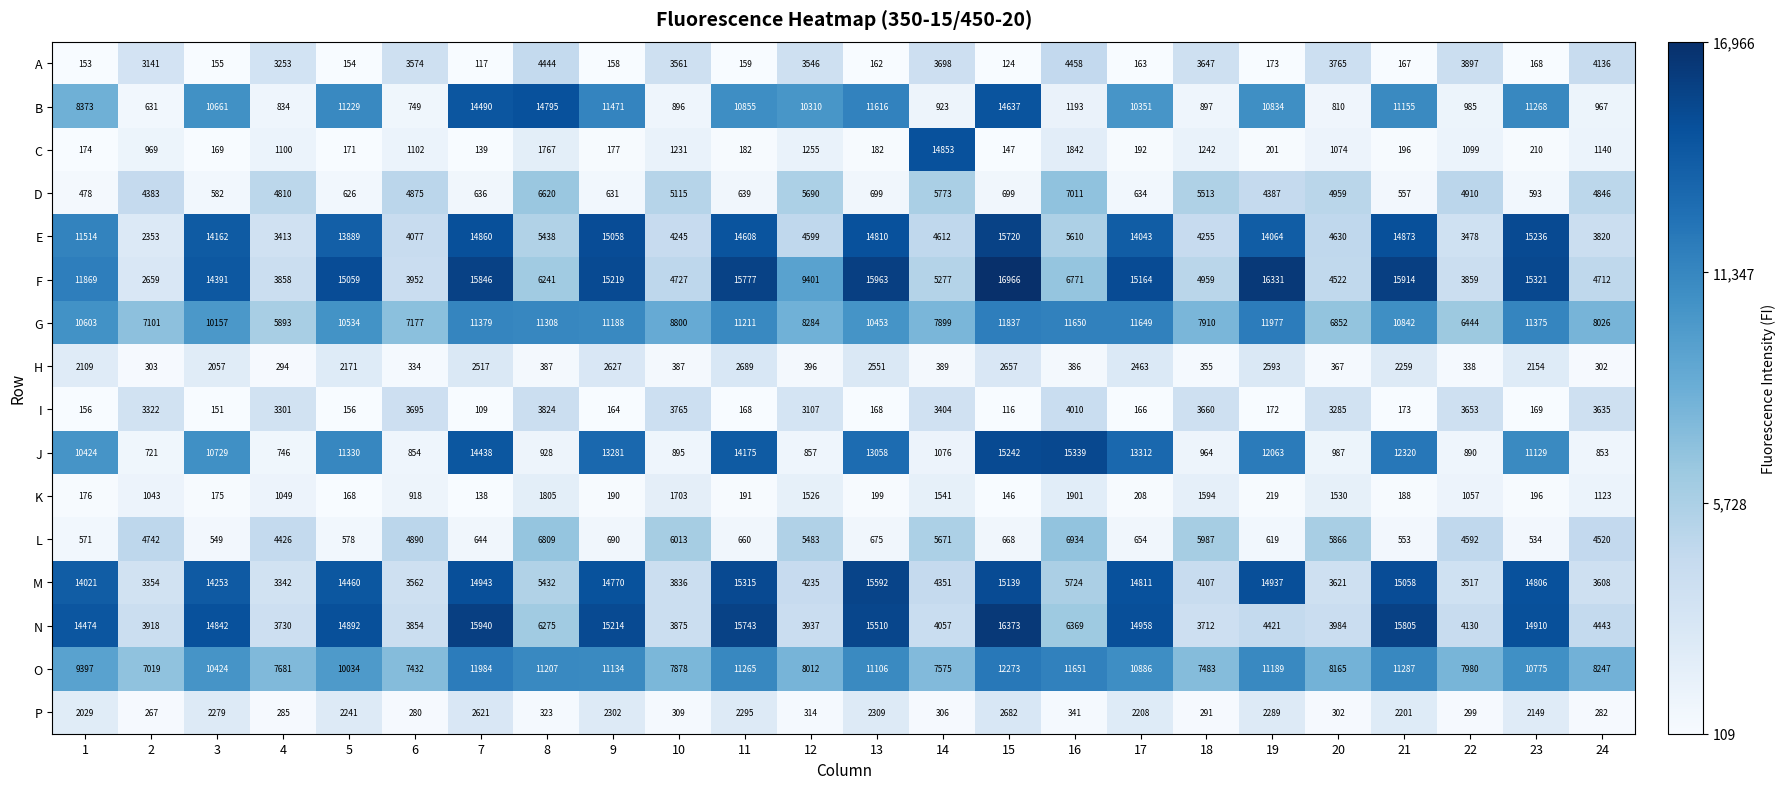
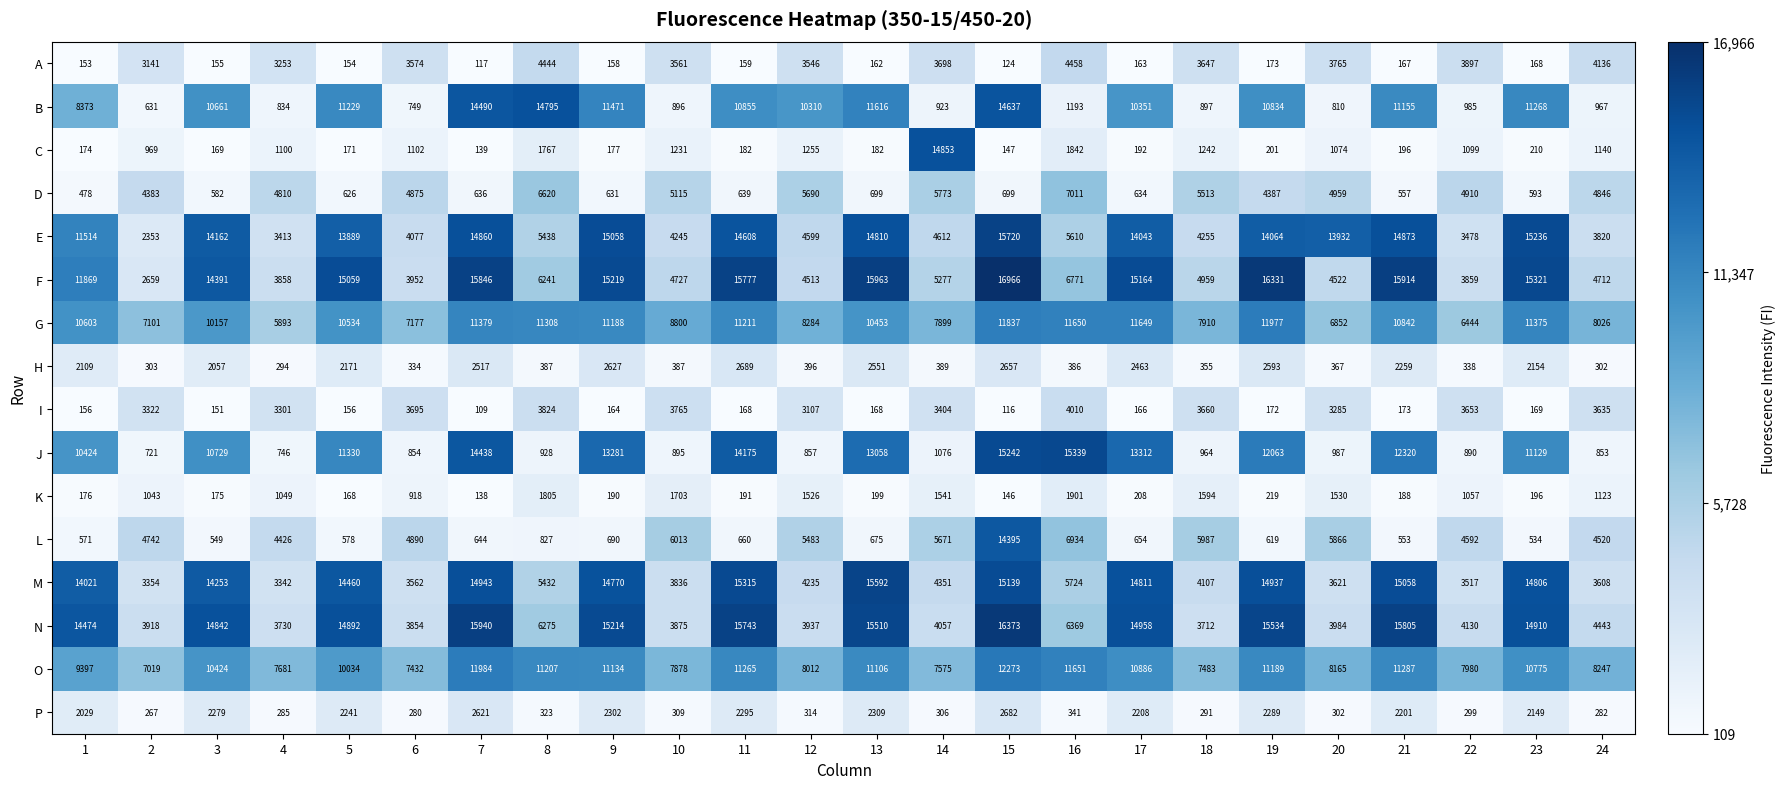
  {
    "E": {
      "1": 11514,
      "2": 2353,
      "3": 14162,
      "4": 3413,
      "5": 13889,
      "6": 4077,
      "7": 14860,
      "8": 5438,
      "9": 15058,
      "10": 4245,
      "11": 14608,
      "12": 4599,
      "13": 14810,
      "14": 4612,
      "15": 15720,
      "16": 5610,
      "17": 14043,
      "18": 4255,
      "19": 14064,
-     "20": 4630,
+     "20": 13932,
      "21": 14873,
      "22": 3478,
      "23": 15236,
      "24": 3820
    },
    "F": {
      "1": 11869,
      "2": 2659,
      "3": 14391,
      "4": 3858,
      "5": 15059,
      "6": 3952,
      "7": 15846,
      "8": 6241,
      "9": 15219,
      "10": 4727,
      "11": 15777,
-     "12": 9401,
+     "12": 4513,
      "13": 15963,
      "14": 5277,
      "15": 16966,
      "16": 6771,
      "17": 15164,
      "18": 4959,
      "19": 16331,
      "20": 4522,
      "21": 15914,
      "22": 3859,
      "23": 15321,
      "24": 4712
    },
    "L": {
      "1": 571,
      "2": 4742,
      "3": 549,
      "4": 4426,
      "5": 578,
      "6": 4890,
      "7": 644,
-     "8": 6809,
+     "8": 827,
      "9": 690,
      "10": 6013,
      "11": 660,
      "12": 5483,
      "13": 675,
      "14": 5671,
-     "15": 668,
+     "15": 14395,
      "16": 6934,
      "17": 654,
      "18": 5987,
      "19": 619,
      "20": 5866,
      "21": 553,
      "22": 4592,
      "23": 534,
      "24": 4520
    },
    "N": {
      "1": 14474,
      "2": 3918,
      "3": 14842,
      "4": 3730,
      "5": 14892,
      "6": 3854,
      "7": 15940,
      "8": 6275,
      "9": 15214,
      "10": 3875,
      "11": 15743,
      "12": 3937,
      "13": 15510,
      "14": 4057,
      "15": 16373,
      "16": 6369,
      "17": 14958,
      "18": 3712,
-     "19": 4421,
+     "19": 15534,
      "20": 3984,
      "21": 15805,
      "22": 4130,
      "23": 14910,
      "24": 4443
    }
  }
